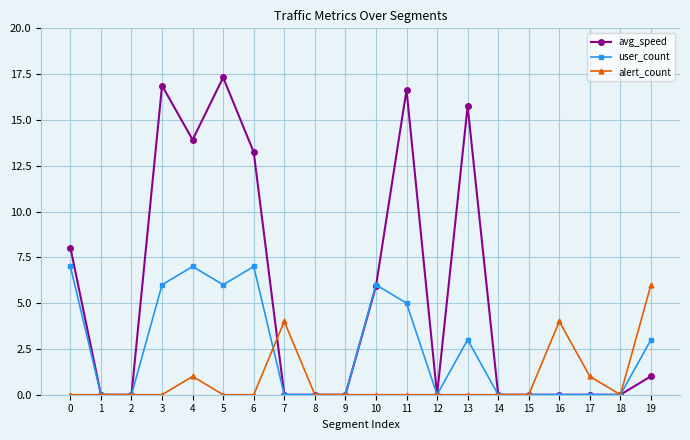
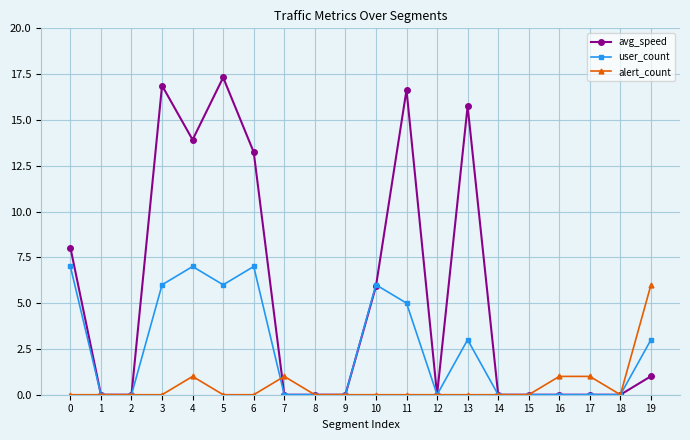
  {
    "avg_speed": {
      "0": 8,
      "3": 17,
      "4": 14,
      "5": 17.3,
      "6": 13.2,
      "11": 16.6,
      "13": 15.8,
      "19": 1
    },
    "user_count": {
      "0": 7,
      "3": 6,
      "4": 7,
      "5": 6,
      "6": 7,
      "11": 5,
      "13": 3,
      "19": 3
    },
    "alert_count": {
      "0": 0,
      "3": 0,
      "4": 1,
      "5": 0,
      "6": 0,
-     "7": 4,
+     "7": 1,
      "10": 0,
      "11": 0,
      "13": 0,
-     "16": 4,
+     "16": 1,
      "17": 1,
      "19": 6
    }
  }
